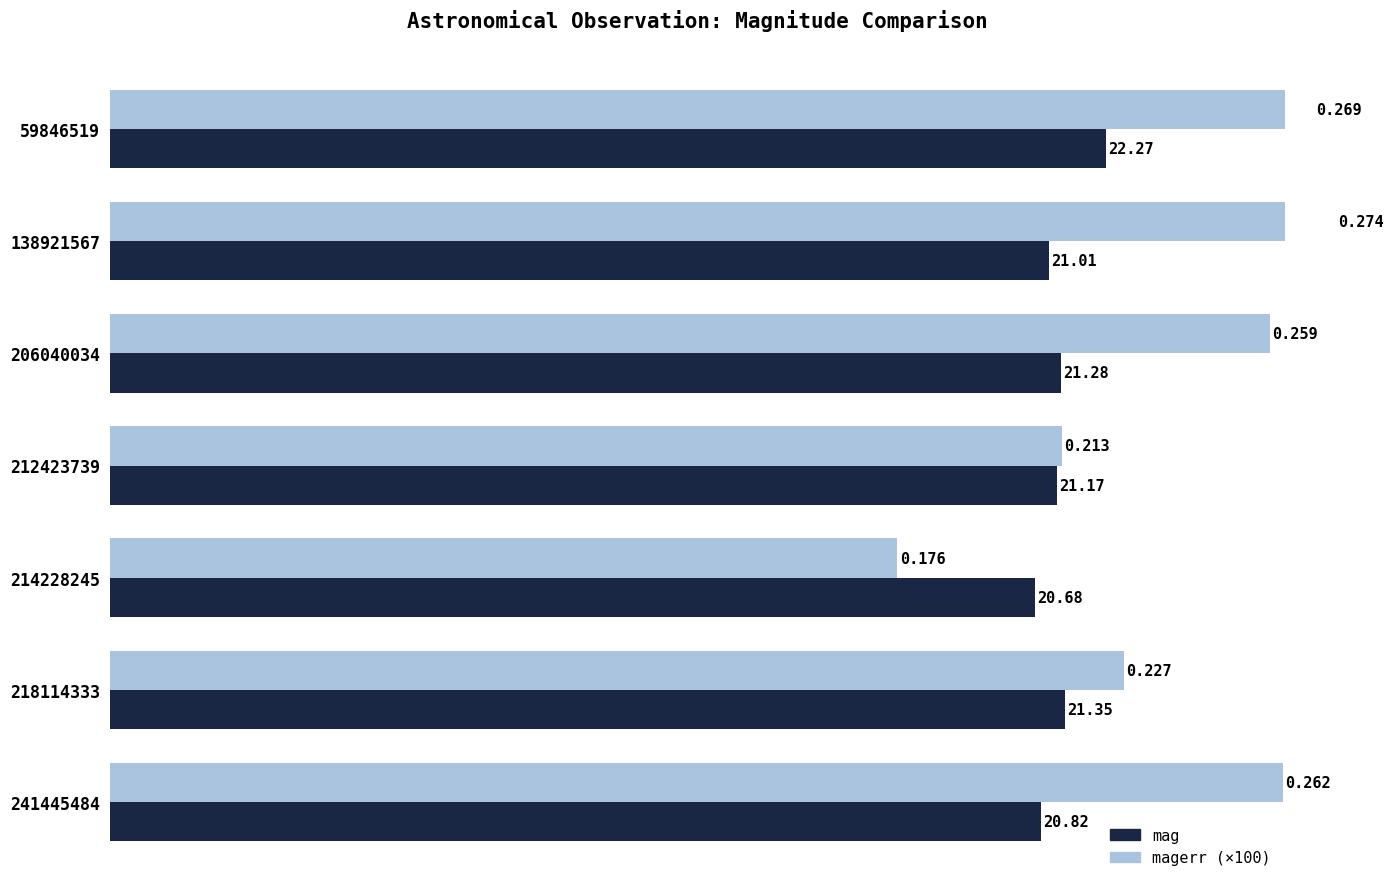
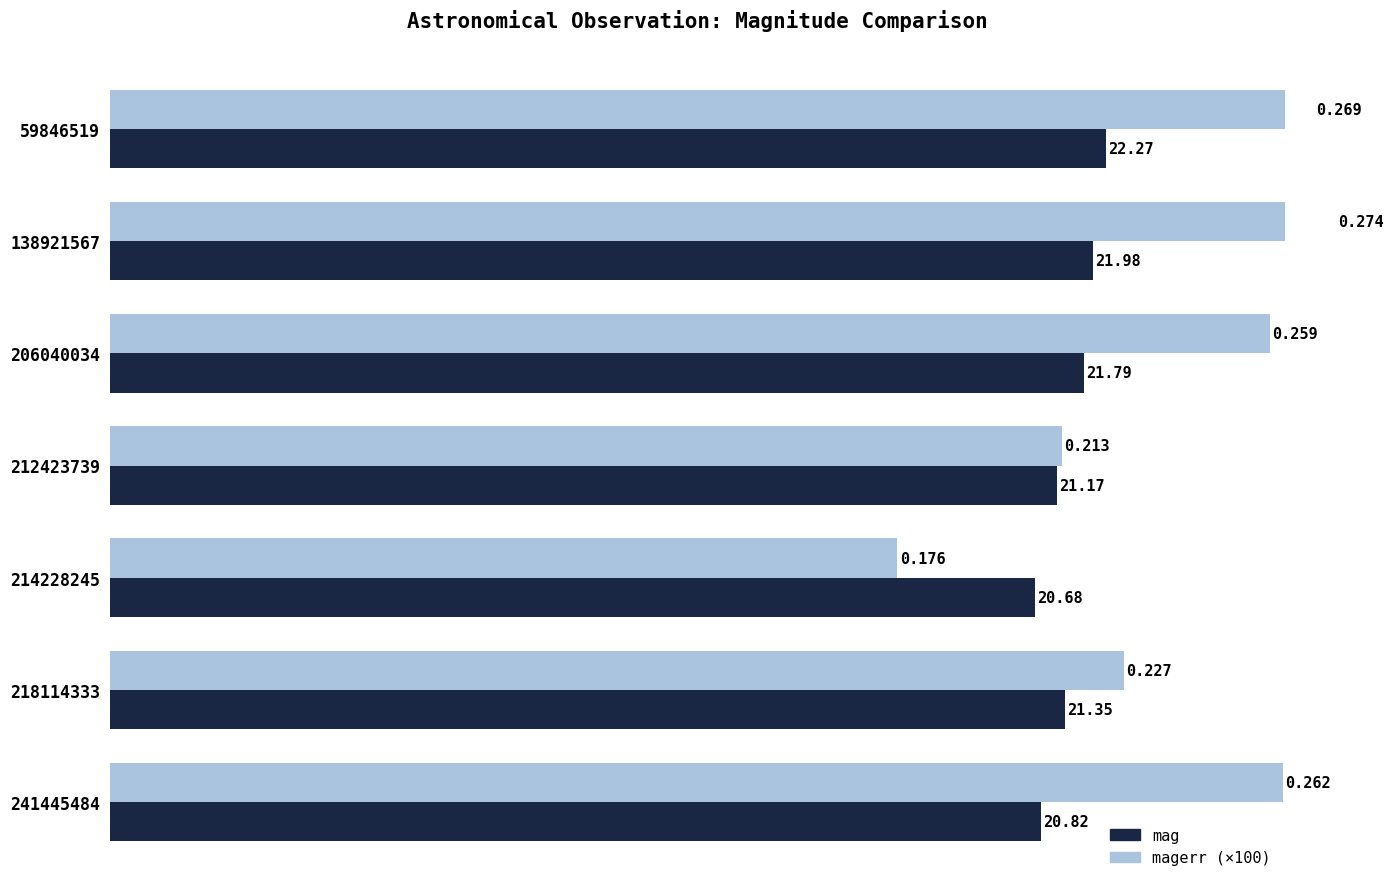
  {
    "mag": {
      "59846519": 22.27,
-     "138921567": 21.01,
-     "206040034": 21.28,
+     "138921567": 21.98,
+     "206040034": 21.79,
      "212423739": 21.17,
      "214228245": 20.68,
      "218114333": 21.35,
      "241445484": 20.82
    }
  }
